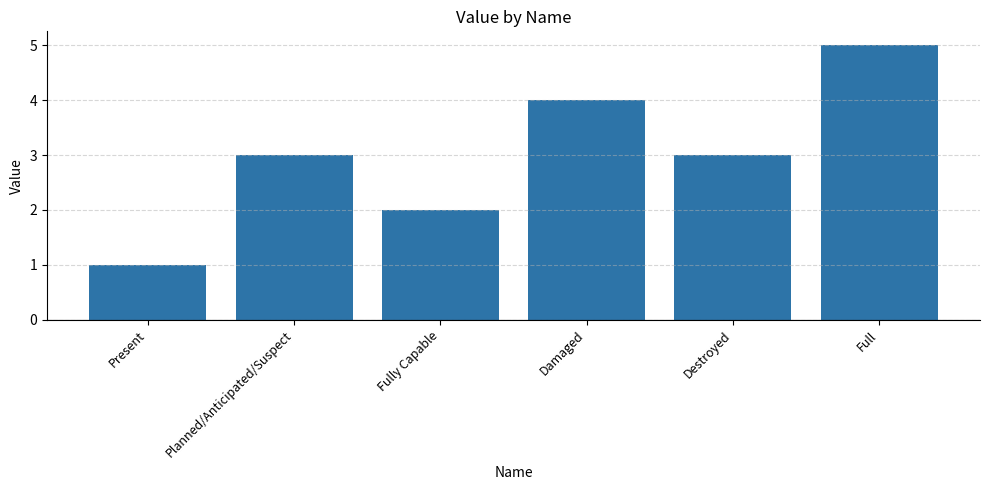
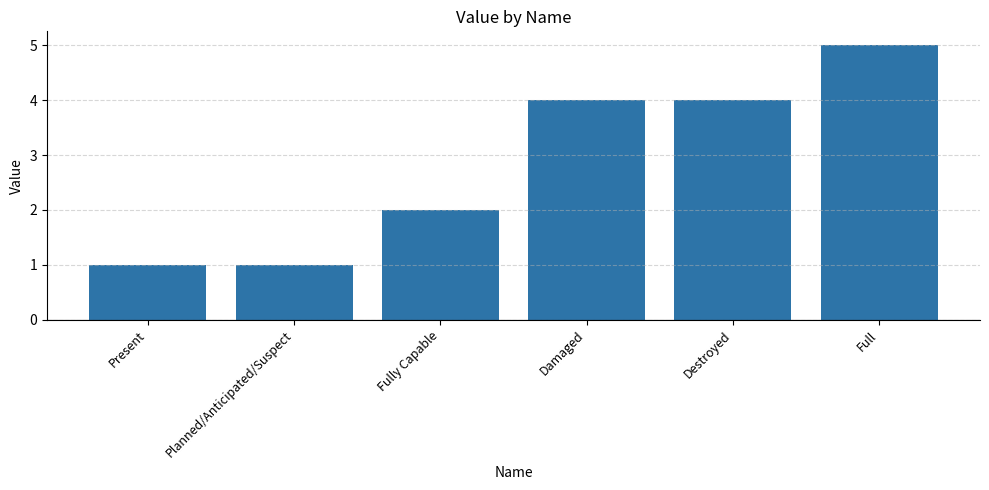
  {
    "Present": 1,
-   "Planned/Anticipated/Suspect": 3,
+   "Planned/Anticipated/Suspect": 1,
    "Fully Capable": 2,
    "Damaged": 4,
-   "Destroyed": 3,
+   "Destroyed": 4,
    "Full": 5
  }
